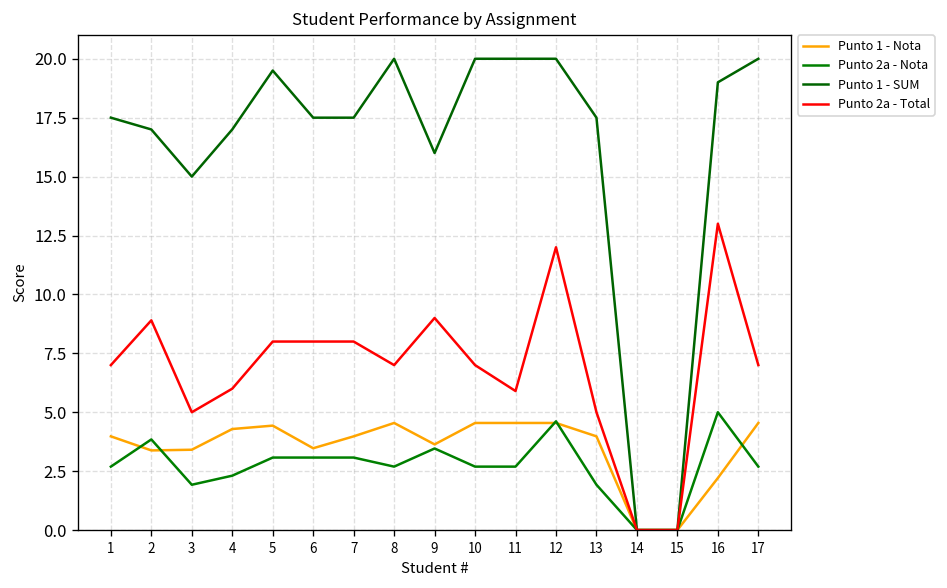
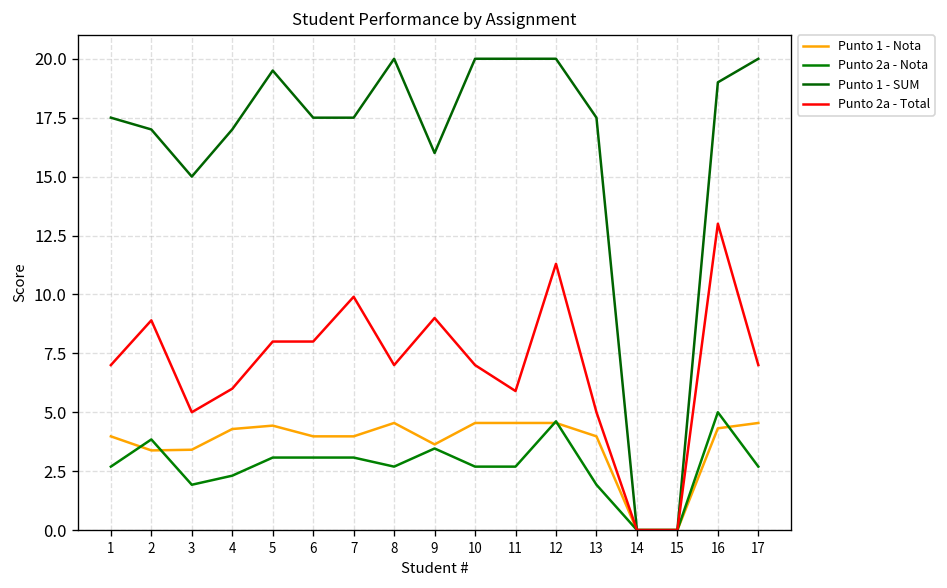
  {
    "Punto 1 - Nota": {
      "1": 4.0,
      "2": 3.4,
      "3": 3.4,
      "4": 4.3,
      "5": 4.4,
-     "6": 3.5,
+     "6": 4.0,
      "7": 4.0,
      "8": 4.5,
      "9": 3.6,
      "10": 4.5,
      "11": 4.5,
      "13": 4.0,
-     "16": 2.2,
+     "16": 4.3,
      "17": 4.5
    },
    "Punto 2a - Total": {
      "1": 7.0,
      "2": 8.9,
      "3": 5.0,
      "4": 6.0,
      "5": 8.0,
      "6": 8.0,
-     "7": 8.0,
+     "7": 9.9,
      "8": 7.0,
      "9": 9.0,
      "10": 7.0,
      "11": 5.9,
-     "12": 12.0,
+     "12": 11.3,
      "13": 5.0,
      "16": 13.0,
      "17": 7.0
    }
  }
